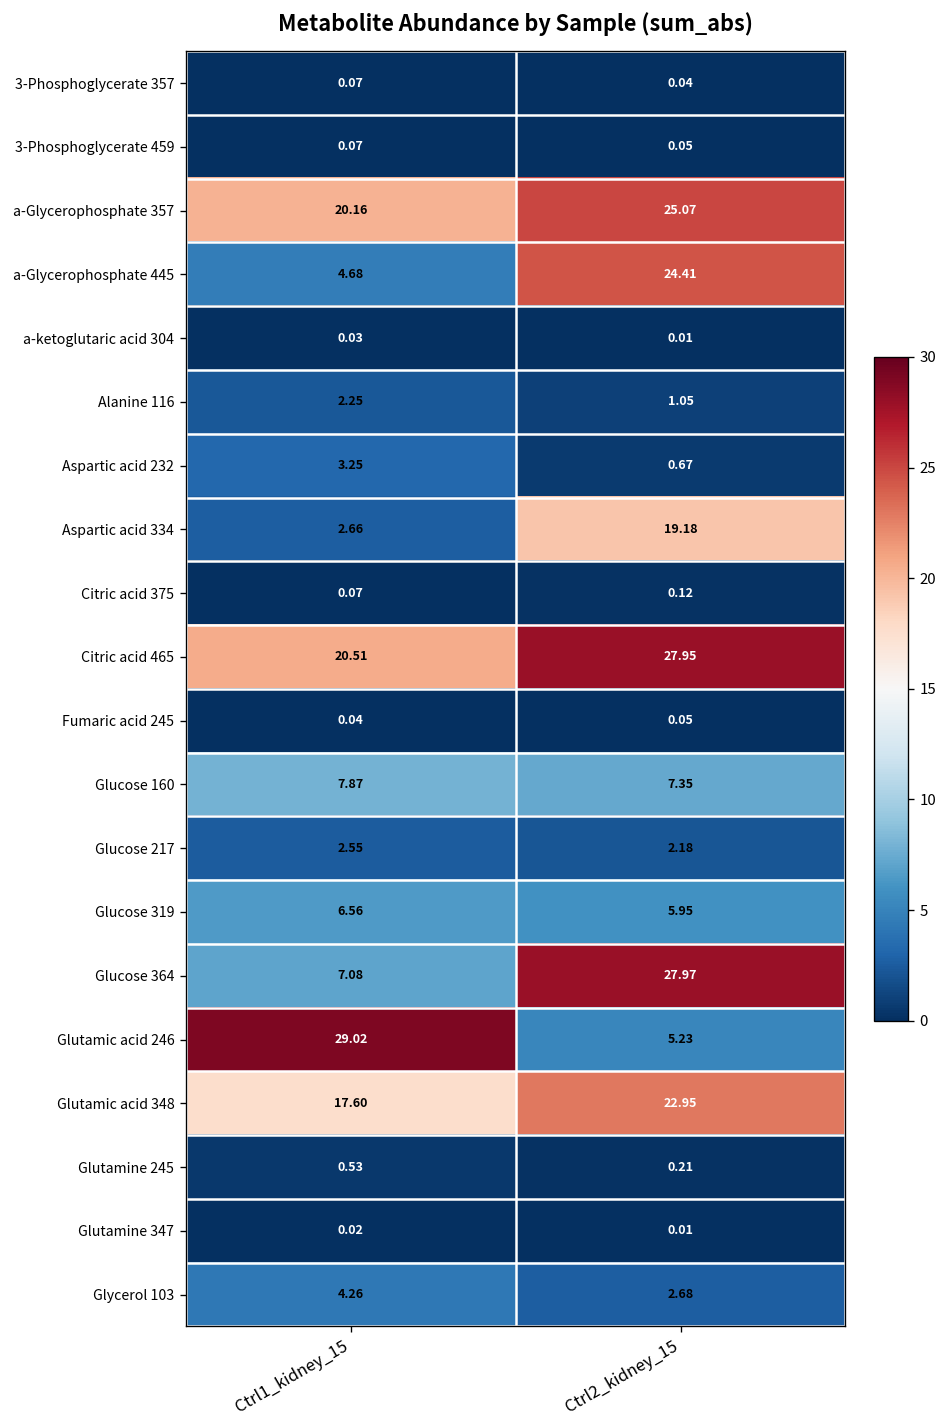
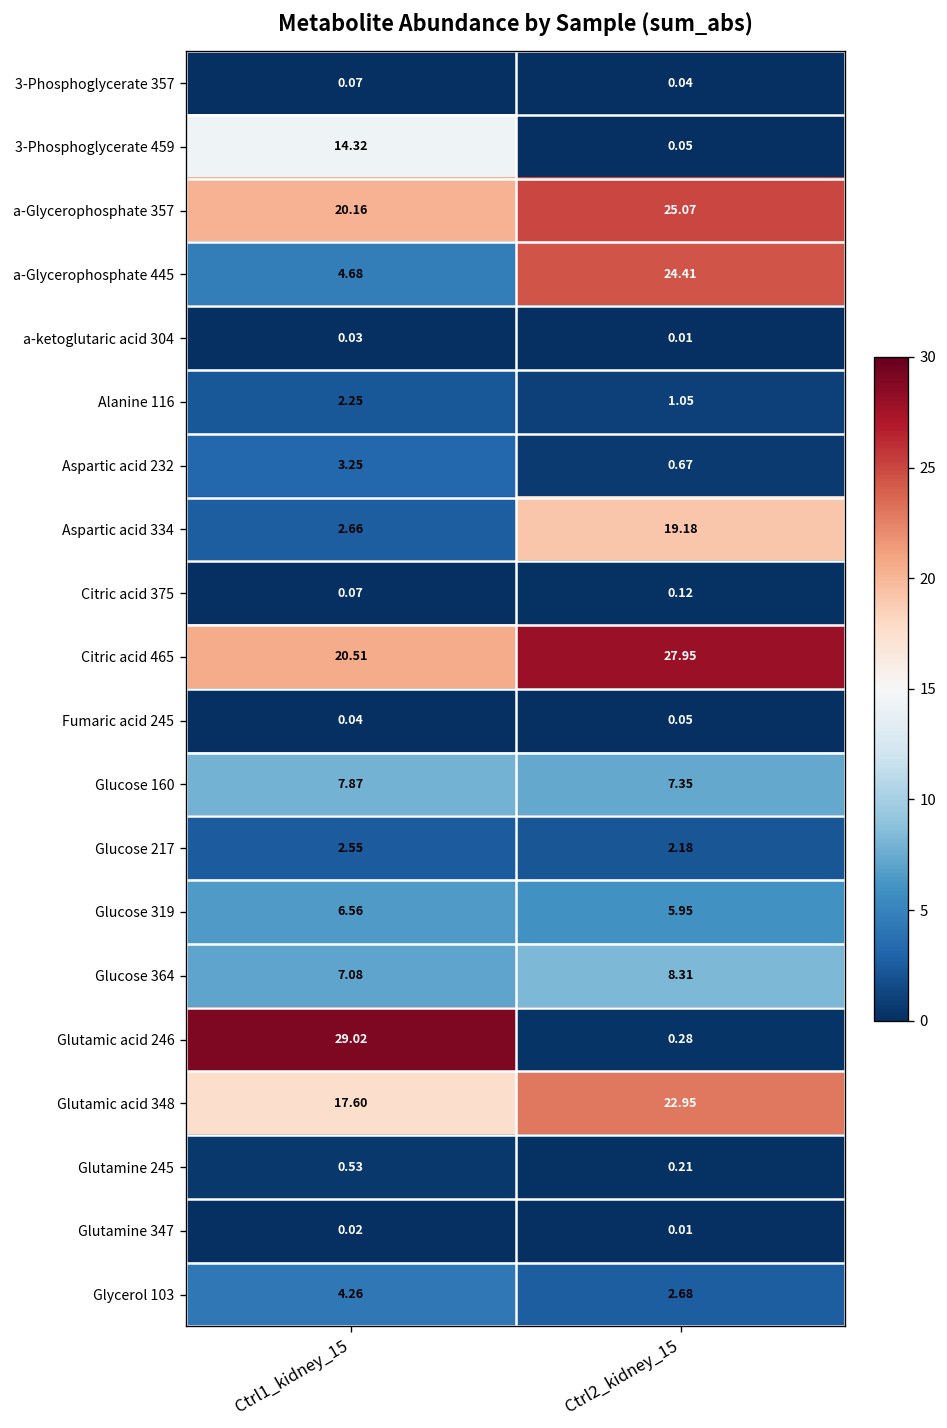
  {
    "3-Phosphoglycerate 357": {
      "Ctrl1_kidney_15": 0.07,
      "Ctrl2_kidney_15": 0.04
    },
    "3-Phosphoglycerate 459": {
-     "Ctrl1_kidney_15": 0.07,
+     "Ctrl1_kidney_15": 14.32,
      "Ctrl2_kidney_15": 0.05
    },
    "a-Glycerophosphate 357": {
      "Ctrl1_kidney_15": 20.16,
      "Ctrl2_kidney_15": 25.07
    },
    "a-Glycerophosphate 445": {
      "Ctrl1_kidney_15": 4.68,
      "Ctrl2_kidney_15": 24.41
    },
    "a-ketoglutaric acid 304": {
      "Ctrl1_kidney_15": 0.03,
      "Ctrl2_kidney_15": 0.01
    },
    "Alanine 116": {
      "Ctrl1_kidney_15": 2.25,
      "Ctrl2_kidney_15": 1.05
    },
    "Aspartic acid 232": {
      "Ctrl1_kidney_15": 3.25,
      "Ctrl2_kidney_15": 0.67
    },
    "Aspartic acid 334": {
      "Ctrl1_kidney_15": 2.66,
      "Ctrl2_kidney_15": 19.18
    },
    "Citric acid 375": {
      "Ctrl1_kidney_15": 0.07,
      "Ctrl2_kidney_15": 0.12
    },
    "Citric acid 465": {
      "Ctrl1_kidney_15": 20.51,
      "Ctrl2_kidney_15": 27.95
    },
    "Fumaric acid 245": {
      "Ctrl1_kidney_15": 0.04,
      "Ctrl2_kidney_15": 0.05
    },
    "Glucose 160": {
      "Ctrl1_kidney_15": 7.87,
      "Ctrl2_kidney_15": 7.35
    },
    "Glucose 217": {
      "Ctrl1_kidney_15": 2.55,
      "Ctrl2_kidney_15": 2.18
    },
    "Glucose 319": {
      "Ctrl1_kidney_15": 6.56,
      "Ctrl2_kidney_15": 5.95
    },
    "Glucose 364": {
      "Ctrl1_kidney_15": 7.08,
-     "Ctrl2_kidney_15": 27.97
+     "Ctrl2_kidney_15": 8.31
    },
    "Glutamic acid 246": {
      "Ctrl1_kidney_15": 29.02,
-     "Ctrl2_kidney_15": 5.23
+     "Ctrl2_kidney_15": 0.28
    },
    "Glutamic acid 348": {
      "Ctrl1_kidney_15": 17.60,
      "Ctrl2_kidney_15": 22.95
    },
    "Glutamine 245": {
      "Ctrl1_kidney_15": 0.53,
      "Ctrl2_kidney_15": 0.21
    },
    "Glutamine 347": {
      "Ctrl1_kidney_15": 0.02,
      "Ctrl2_kidney_15": 0.01
    },
    "Glycerol 103": {
      "Ctrl1_kidney_15": 4.26,
      "Ctrl2_kidney_15": 2.68
    }
  }
